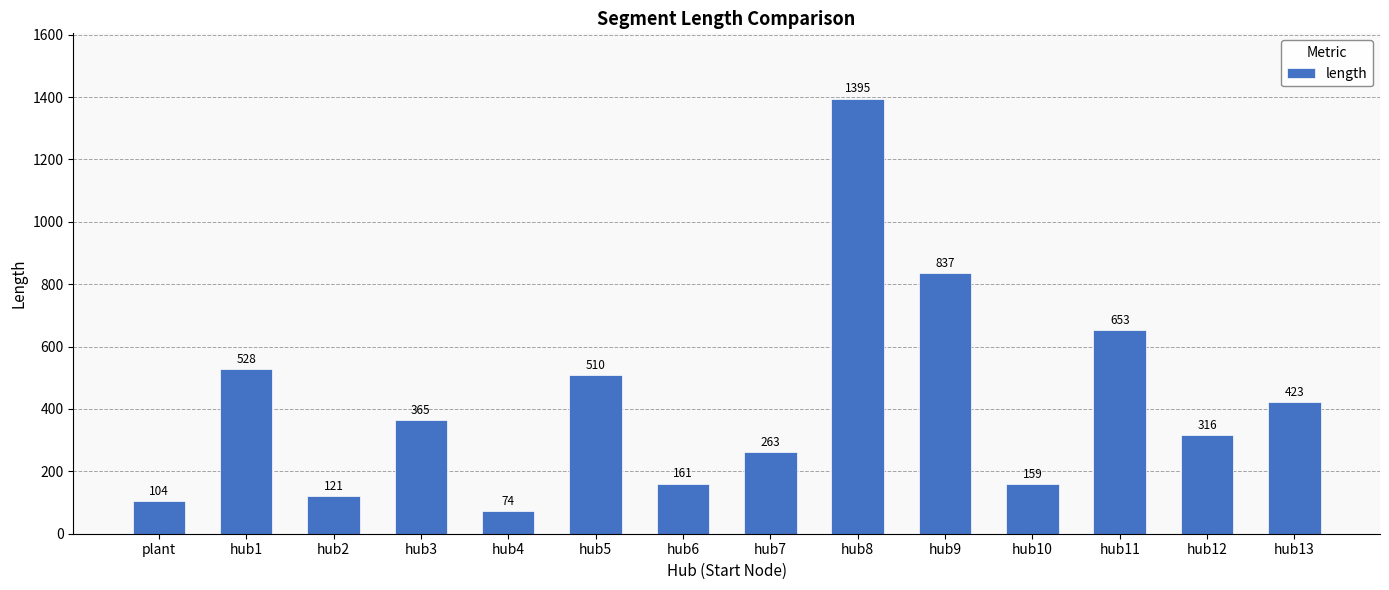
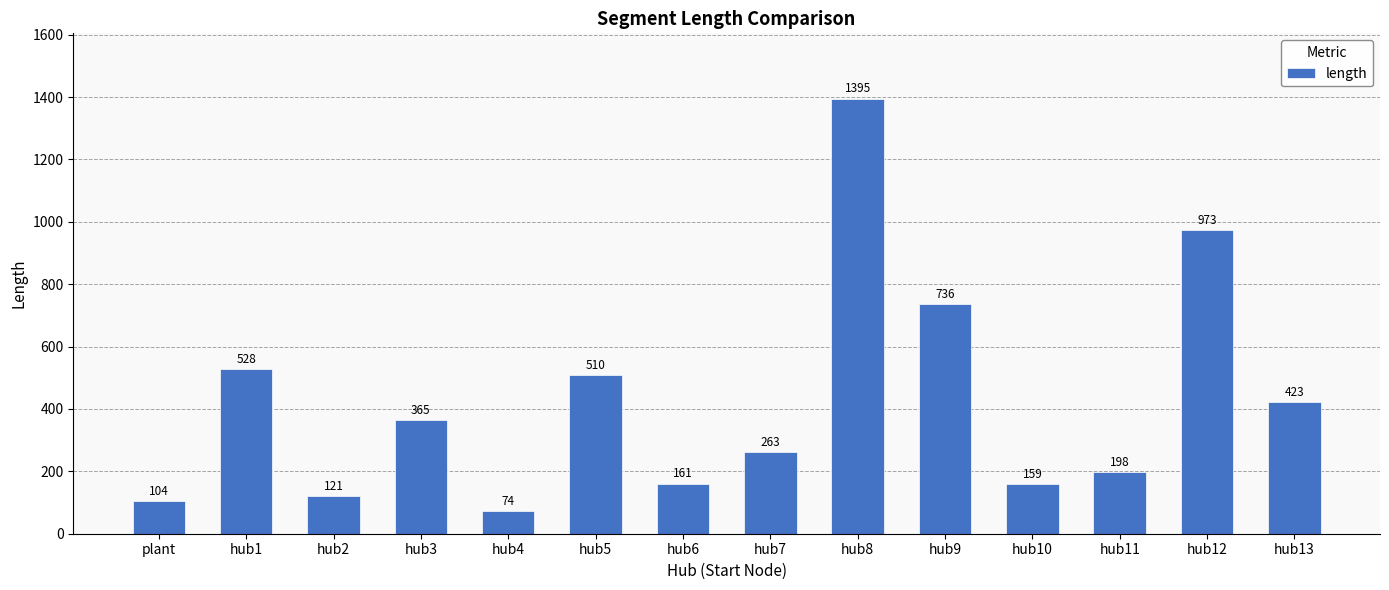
  {
    "plant": 104,
    "hub1": 528,
    "hub2": 121,
    "hub3": 365,
    "hub4": 74,
    "hub5": 510,
    "hub6": 161,
    "hub7": 263,
    "hub8": 1395,
-   "hub9": 837,
+   "hub9": 736,
    "hub10": 159,
-   "hub11": 653,
-   "hub12": 316,
+   "hub11": 198,
+   "hub12": 973,
    "hub13": 423
  }
